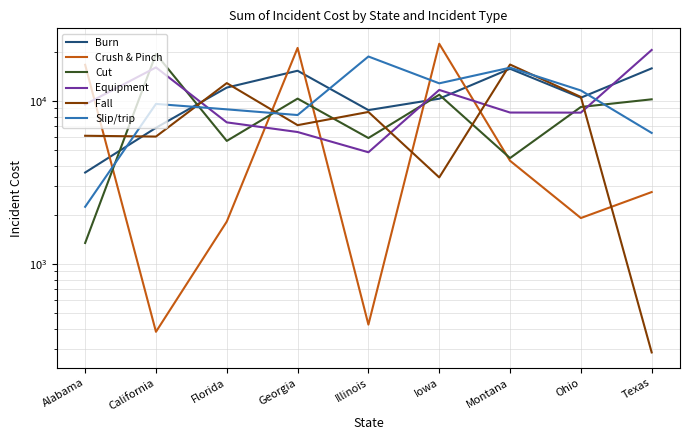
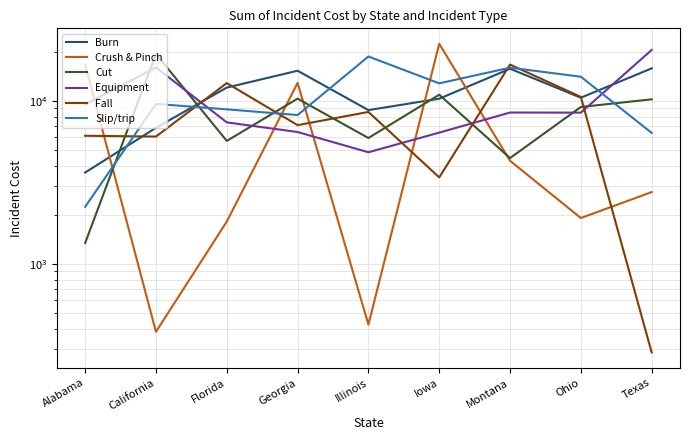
  {
    "Burn": {
      "Alabama": 3600,
      "Florida": 12000,
      "Georgia": 15000,
      "Iowa": 10000,
      "Texas": 16000
    },
    "Crush & Pinch": {
      "California": 380,
      "Florida": 1800,
-     "Georgia": 21000,
+     "Georgia": 13000,
      "Illinois": 430,
      "Iowa": 22000,
      "Montana": 4300,
      "Ohio": 1900,
      "Texas": 2800
    },
    "Cut": {
      "Alabama": 1300,
      "Florida": 5700,
      "Georgia": 10000,
      "Illinois": 5900,
      "Iowa": 11000,
      "Montana": 4500,
      "Ohio": 9000,
      "Texas": 10000
    },
    "Equipment": {
      "Florida": 7000,
      "Georgia": 6400,
      "Illinois": 4800,
-     "Iowa": 12000,
+     "Iowa": 6400,
      "Montana": 8000,
      "Ohio": 8000,
      "Texas": 20000
    },
    "Fall": {
      "Alabama": 6100,
      "California": 6000,
      "Florida": 13000,
      "Georgia": 7100,
      "Iowa": 3400,
      "Montana": 17000,
      "Texas": 290
    },
    "Slip/trip": {
      "Alabama": 2200,
      "Florida": 9000,
      "Georgia": 8000,
      "Illinois": 19000,
      "Iowa": 13000,
-     "Ohio": 12000,
+     "Ohio": 14000,
      "Texas": 6300
    }
  }
